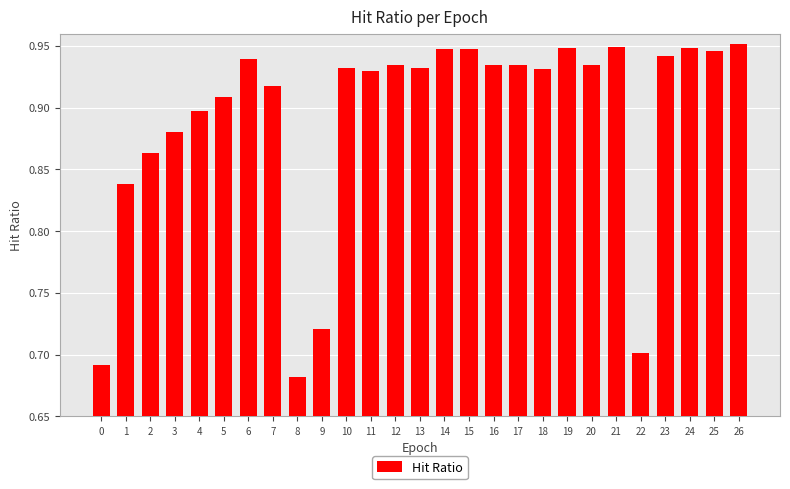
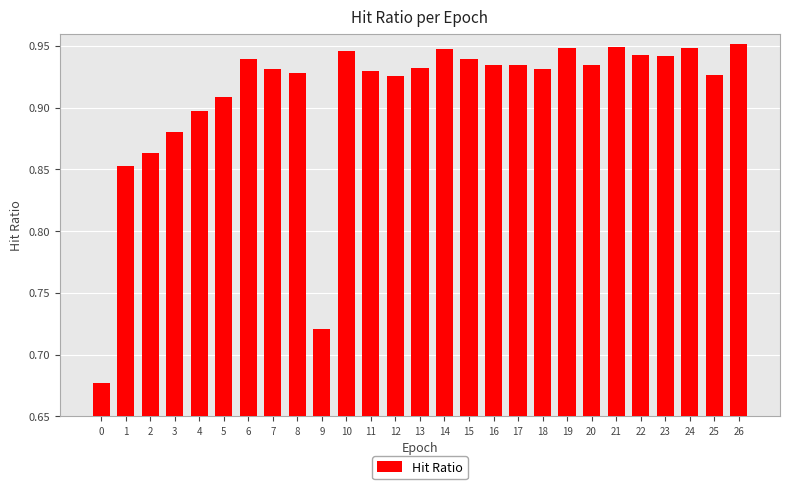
  {
-   "0": 0.691,
-   "1": 0.838,
+   "0": 0.677,
+   "1": 0.853,
    "2": 0.863,
    "3": 0.880,
    "4": 0.897,
    "5": 0.909,
    "6": 0.940,
-   "7": 0.917,
-   "8": 0.682,
+   "7": 0.932,
+   "8": 0.928,
    "9": 0.721,
-   "10": 0.932,
+   "10": 0.946,
    "11": 0.930,
-   "12": 0.934,
+   "12": 0.925,
    "13": 0.932,
    "14": 0.947,
-   "15": 0.948,
+   "15": 0.940,
    "16": 0.934,
    "17": 0.934,
    "18": 0.931,
    "19": 0.948,
    "20": 0.934,
    "21": 0.949,
-   "22": 0.702,
+   "22": 0.943,
    "23": 0.942,
    "24": 0.948,
-   "25": 0.946,
+   "25": 0.927,
    "26": 0.951
  }
